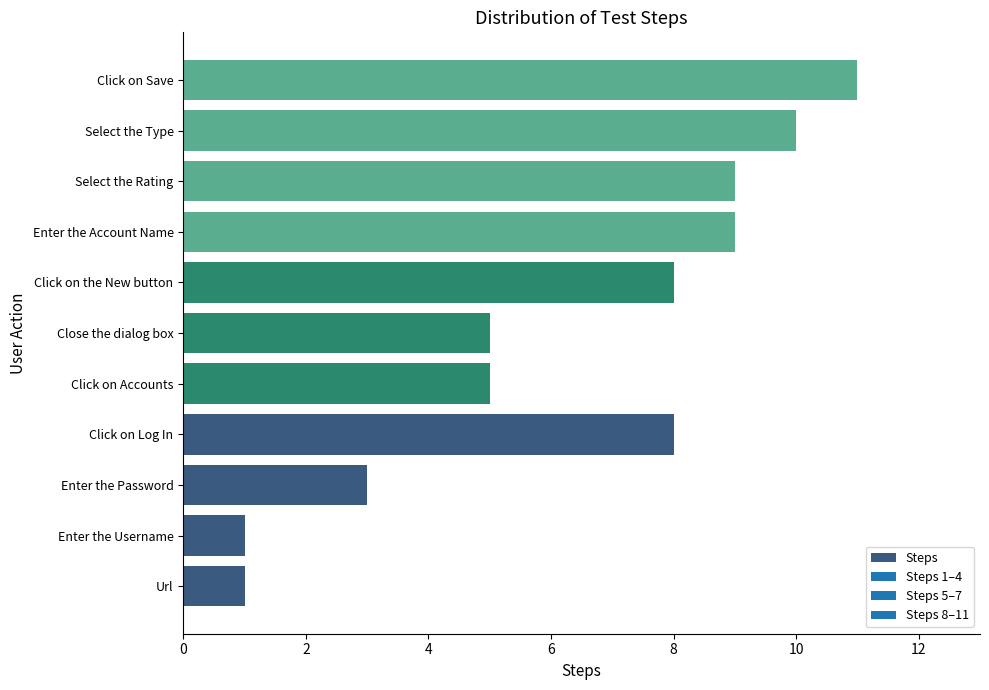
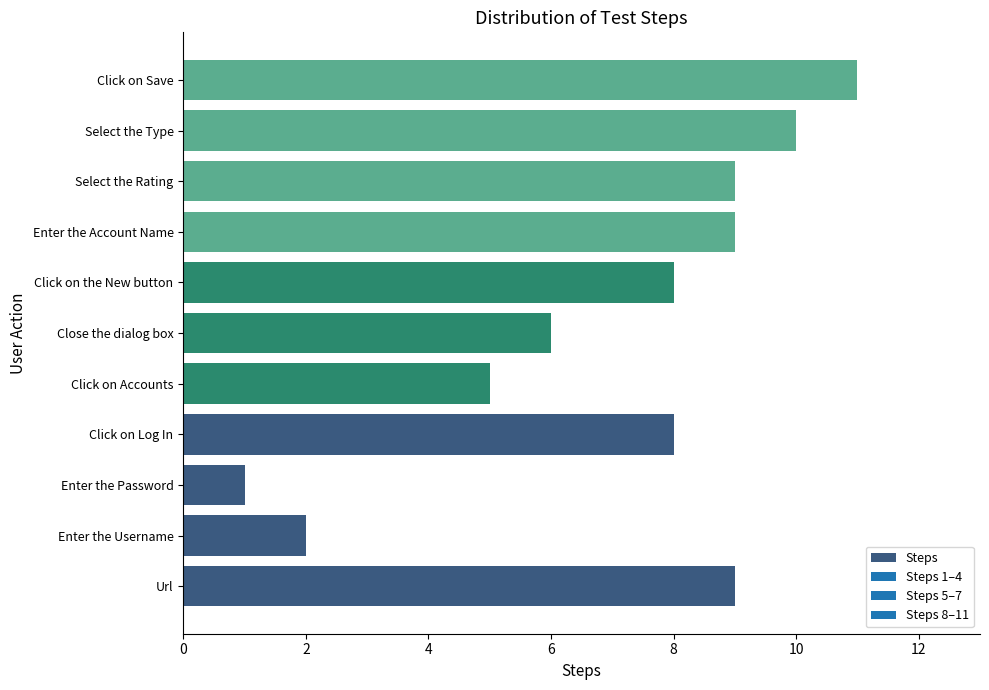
  {
    "Click on Save": 11,
    "Select the Type": 10,
    "Select the Rating": 9,
    "Enter the Account Name": 9,
    "Click on the New button": 8,
-   "Close the dialog box": 5,
+   "Close the dialog box": 6,
    "Click on Accounts": 5,
    "Click on Log In": 8,
-   "Enter the Password": 3,
-   "Enter the Username": 1,
-   "Url": 1
+   "Enter the Password": 1,
+   "Enter the Username": 2,
+   "Url": 9
  }
